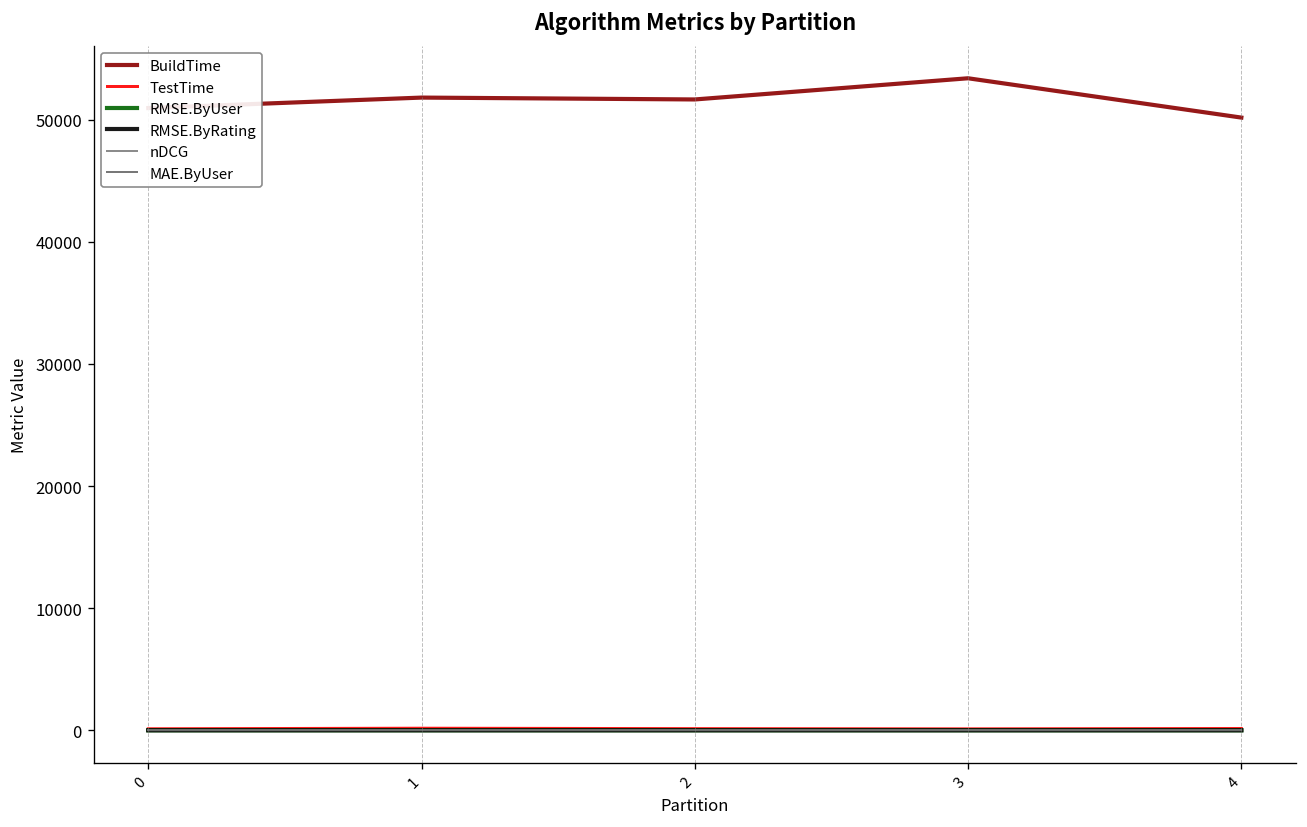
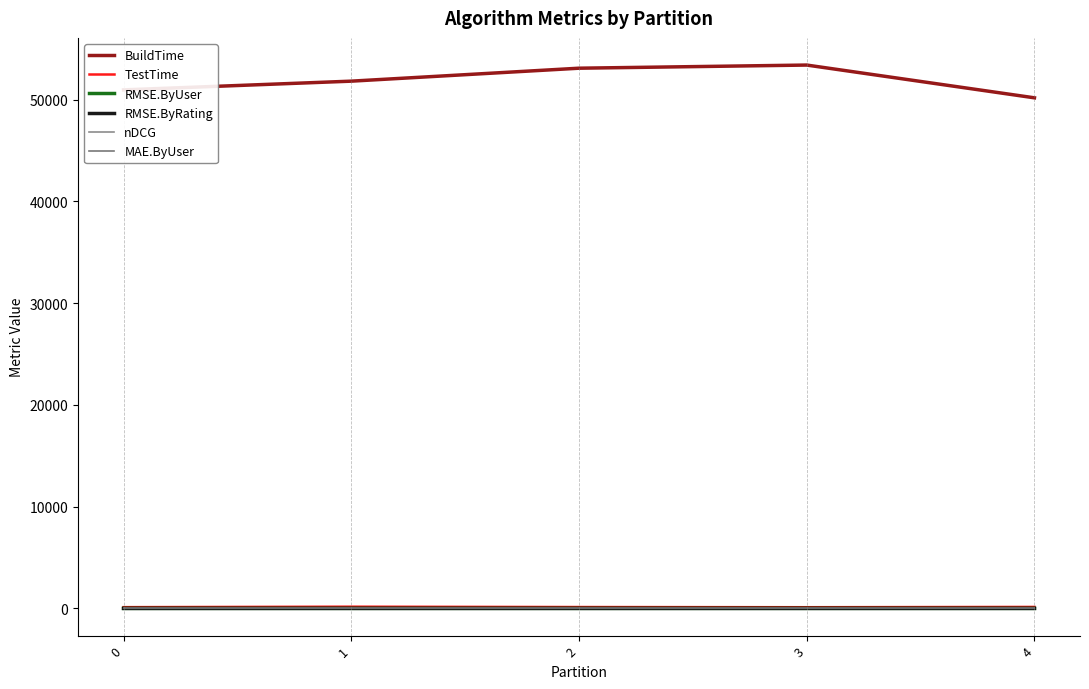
  {
    "BuildTime": {
      "1": 51800,
-     "2": 51700,
+     "2": 53100,
      "3": 53400,
      "4": 50200
    }
  }
